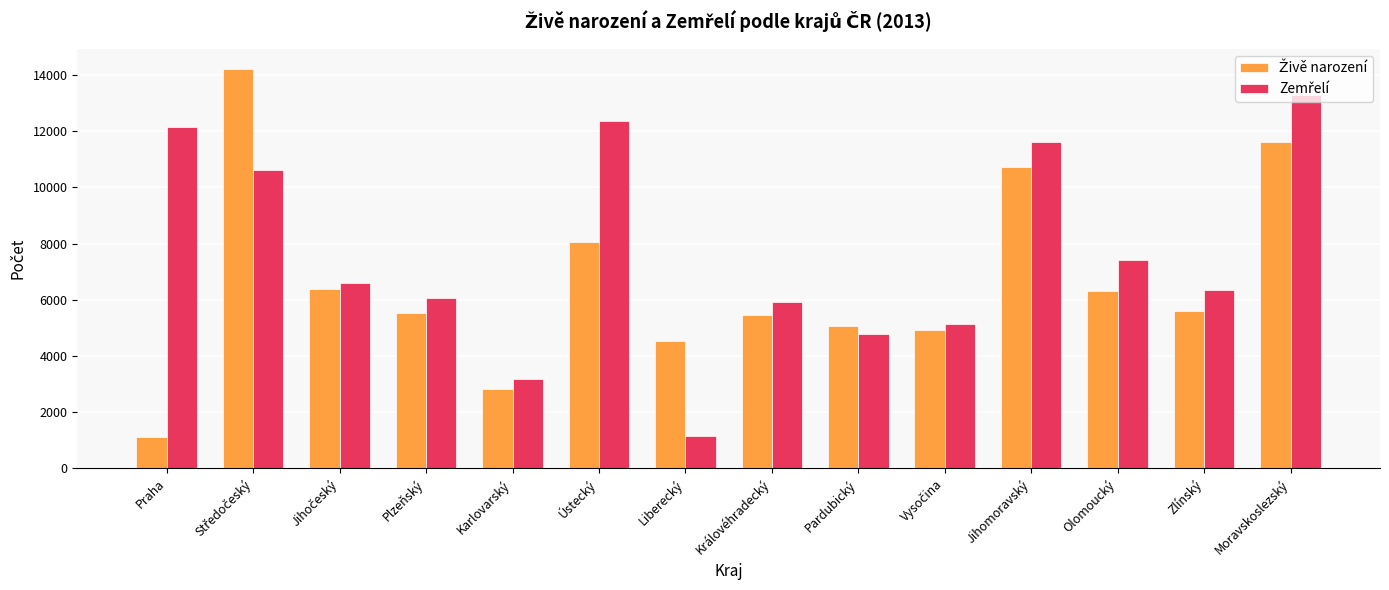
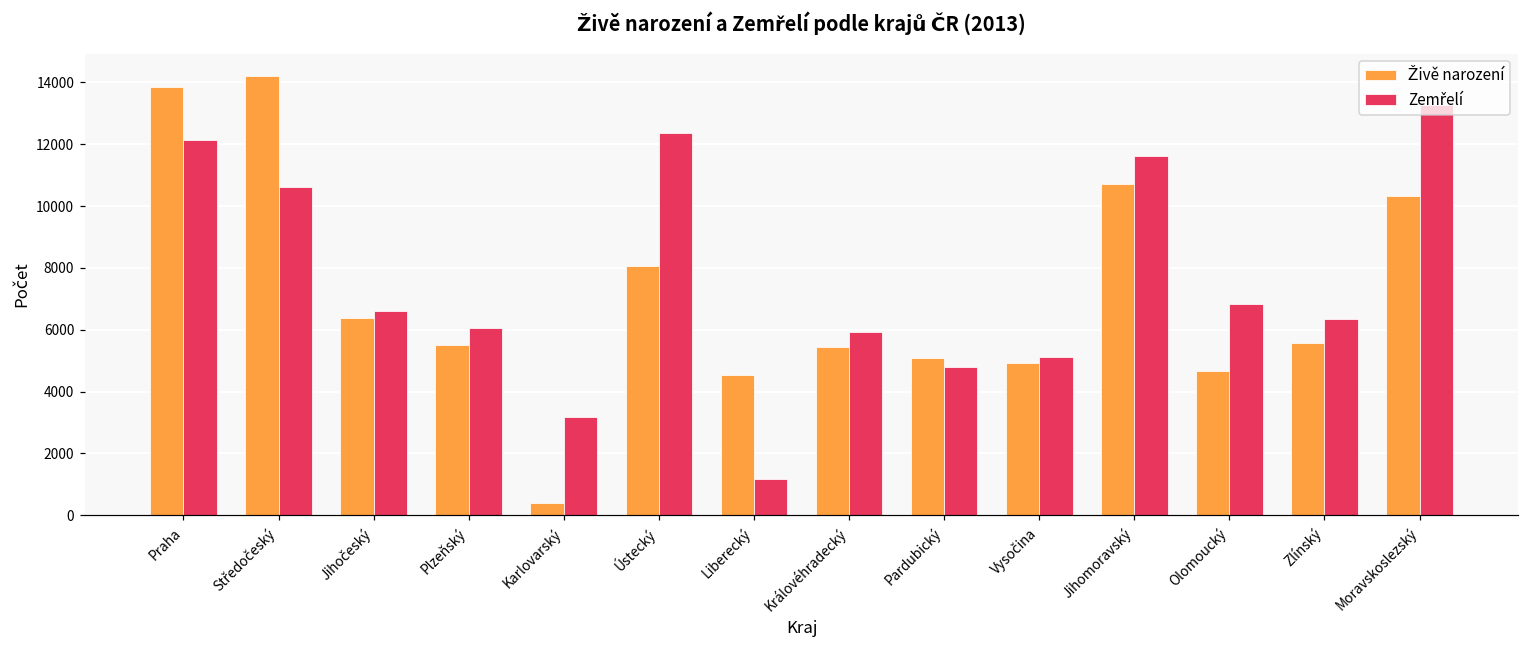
  {
    "Živě narození": {
-     "Praha": 1100,
+     "Praha": 13900,
      "Středočeský": 14200,
      "Jihočeský": 6400,
      "Plzeňský": 5500,
-     "Karlovarský": 2800,
+     "Karlovarský": 400,
      "Ústecký": 8100,
      "Liberecký": 4500,
      "Královéhradecký": 5500,
      "Pardubický": 5100,
      "Vysočina": 4900,
      "Jihomoravský": 10700,
-     "Olomoucký": 6300,
+     "Olomoucký": 4700,
      "Zlínský": 5600,
-     "Moravskoslezský": 11600
+     "Moravskoslezský": 10300
    },
    "Zemřelí": {
      "Praha": 12100,
      "Středočeský": 10600,
      "Jihočeský": 6600,
      "Plzeňský": 6100,
      "Karlovarský": 3200,
      "Ústecký": 12400,
      "Liberecký": 1200,
      "Královéhradecký": 5900,
      "Pardubický": 4800,
      "Vysočina": 5100,
      "Jihomoravský": 11600,
-     "Olomoucký": 7400,
+     "Olomoucký": 6800,
      "Zlínský": 6400
    }
  }
